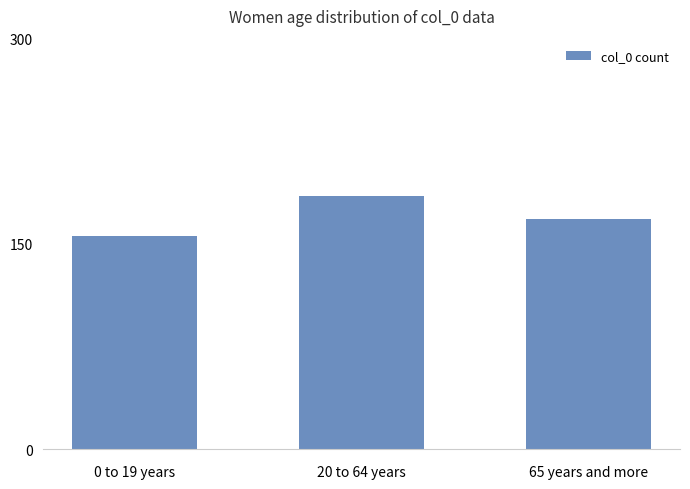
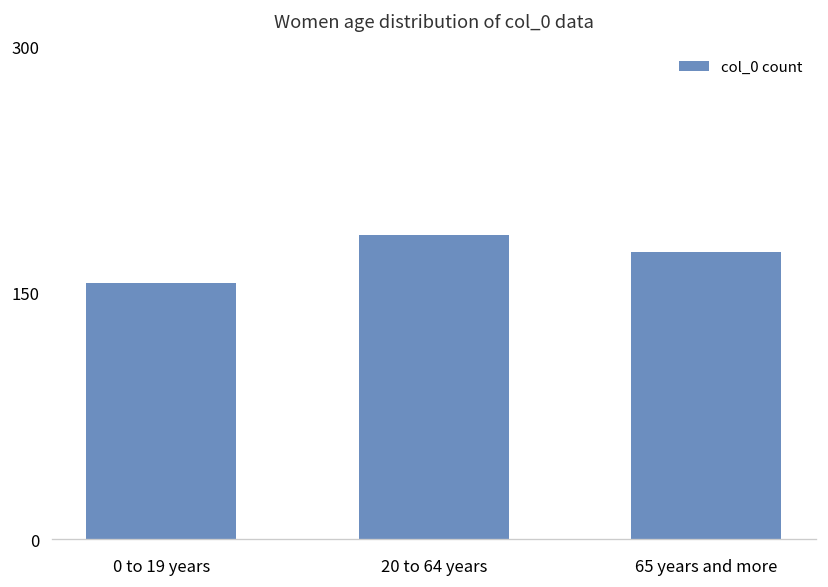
  {
    "0 to 19 years": 156,
    "20 to 64 years": 185,
-   "65 years and more": 168
+   "65 years and more": 175
  }
